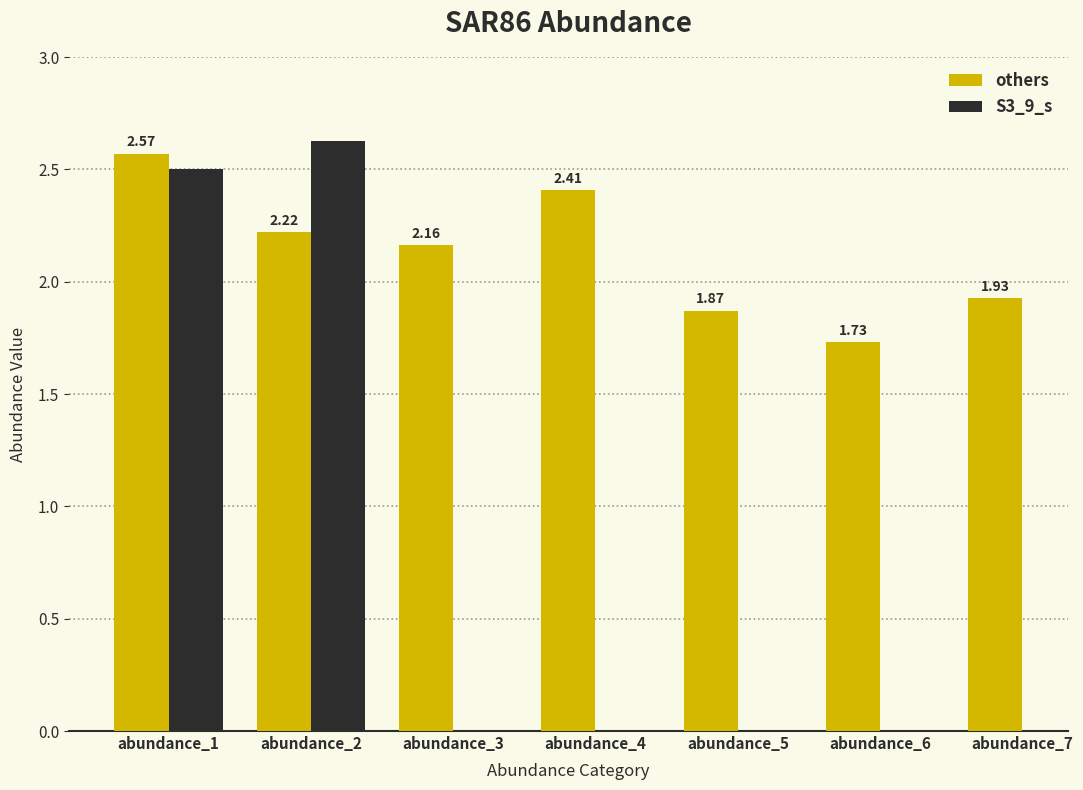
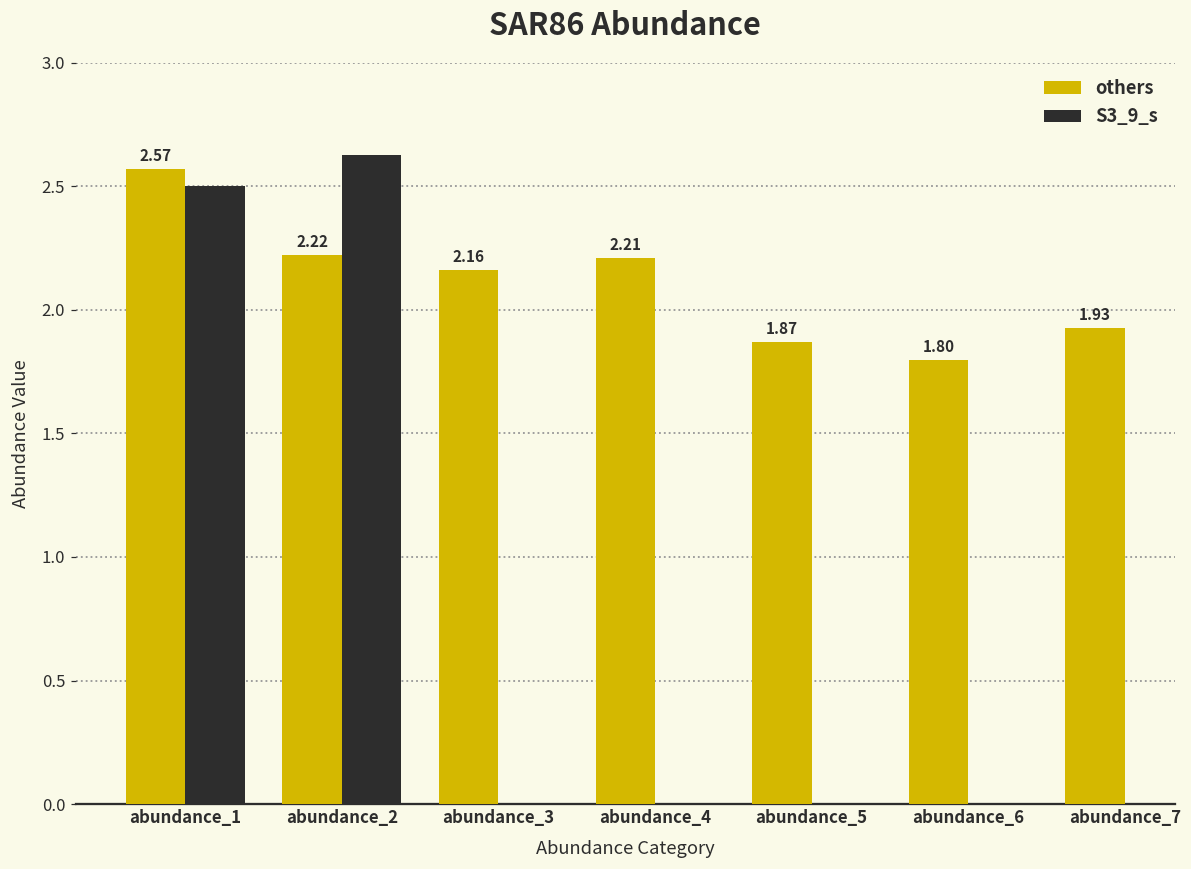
  {
    "others": {
      "abundance_1": 2.57,
      "abundance_2": 2.22,
      "abundance_3": 2.16,
-     "abundance_4": 2.41,
+     "abundance_4": 2.21,
      "abundance_5": 1.87,
-     "abundance_6": 1.73,
+     "abundance_6": 1.80,
      "abundance_7": 1.93
    }
  }
